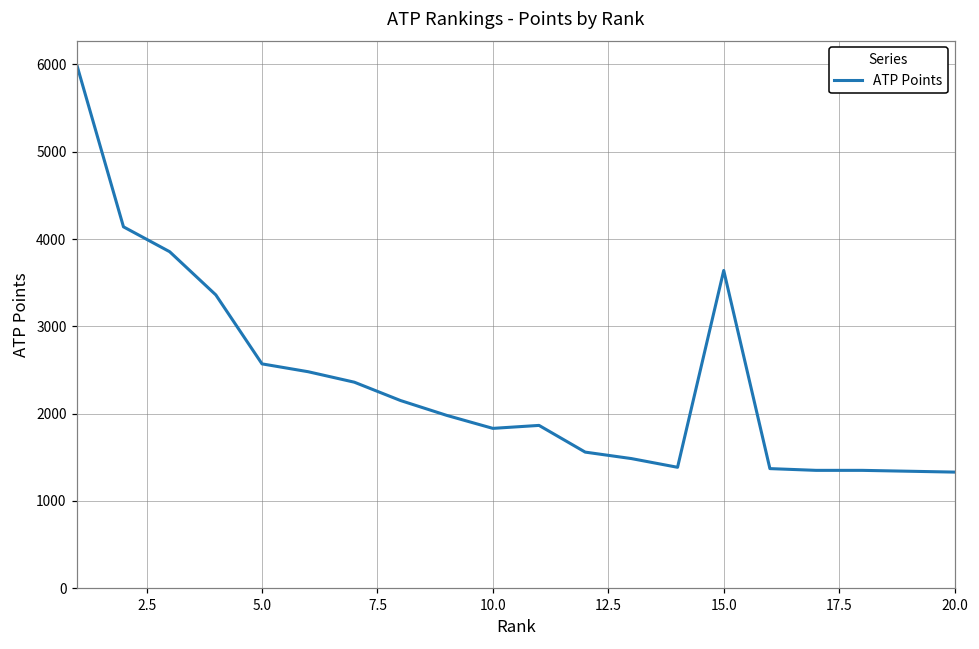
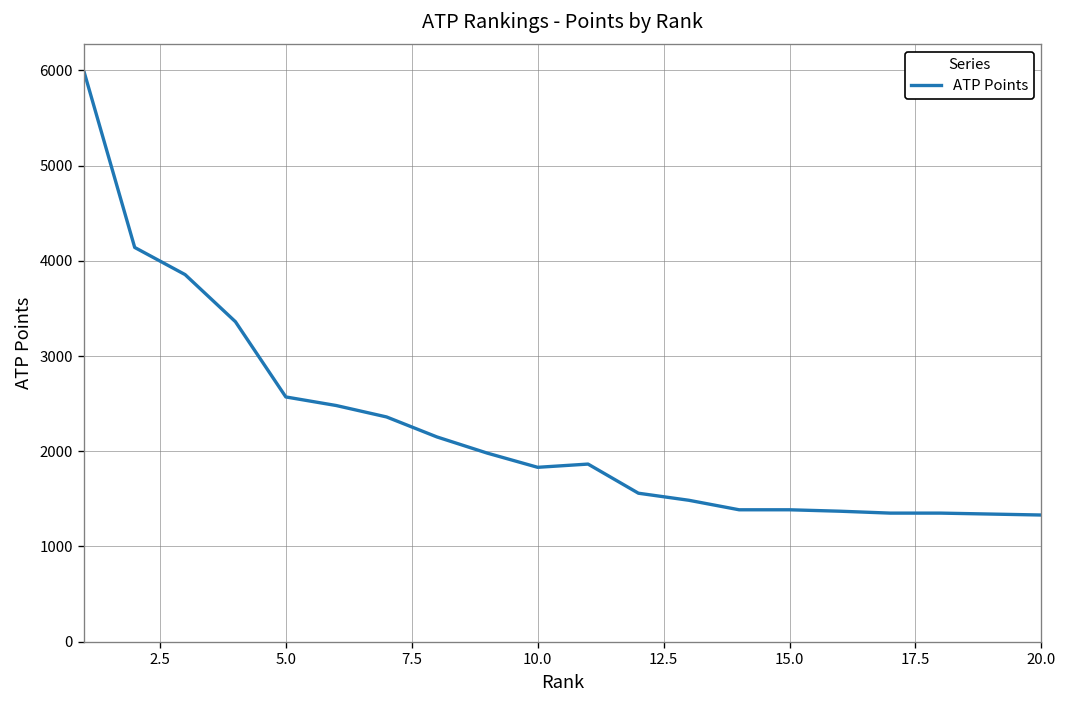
  {
    "5.0": 2600,
    "10.0": 1800,
-   "15.0": 3600,
+   "15.0": 1400,
    "20.0": 1300
  }
